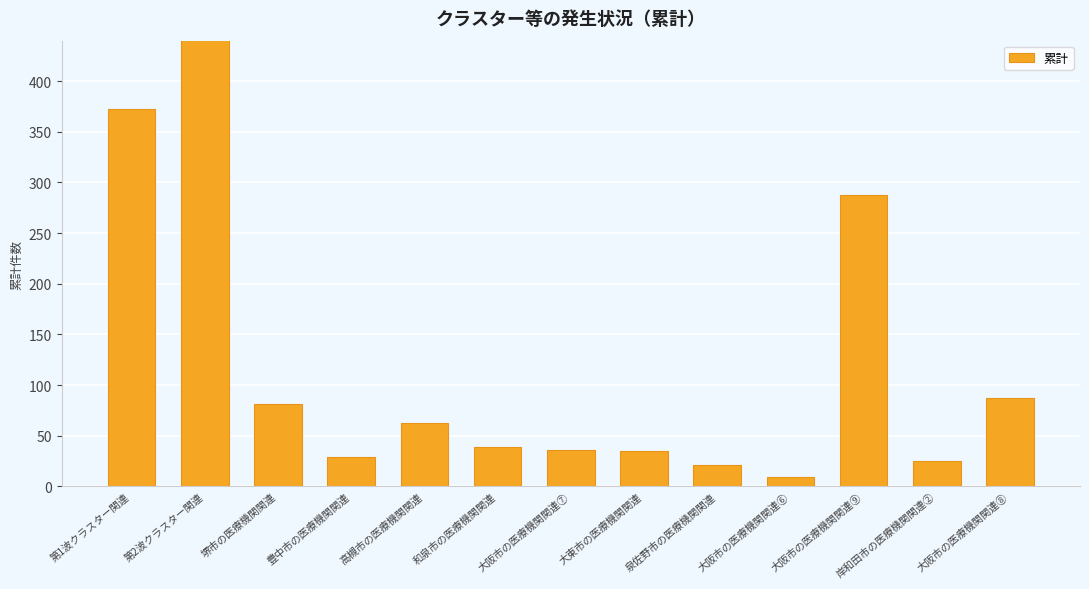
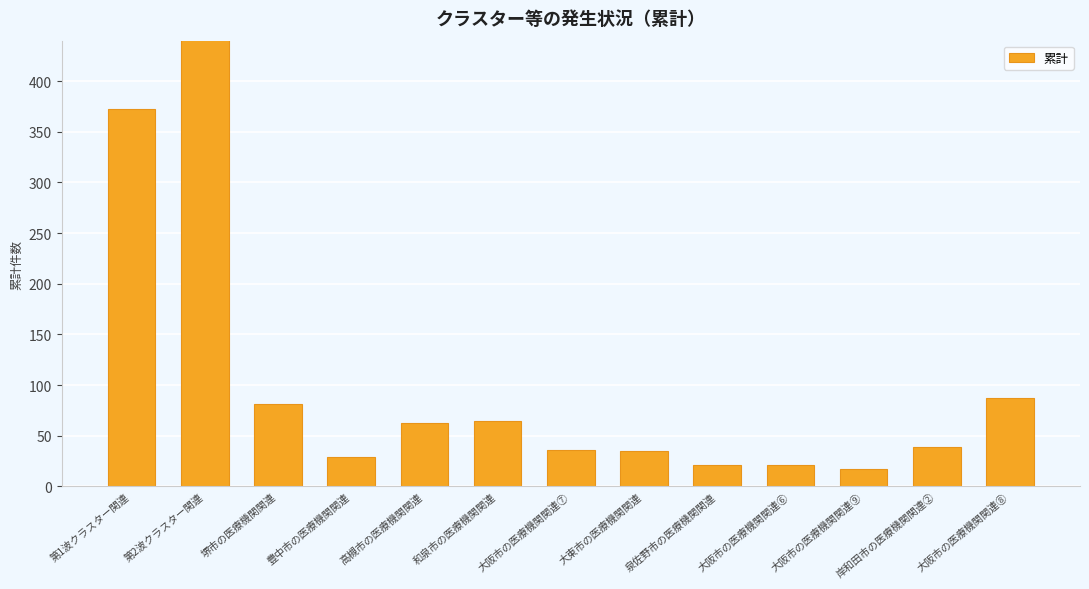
  {
    "第1波クラスター関連": 373,
    "堺市の医療機関関連": 81,
    "豊中市の医療機関関連": 29,
    "高槻市の医療機関関連": 63,
-   "和泉市の医療機関関連": 39,
+   "和泉市の医療機関関連": 65,
    "大阪市の医療機関関連⑦": 36,
    "大東市の医療機関関連": 35,
    "泉佐野市の医療機関関連": 21,
-   "大阪市の医療機関関連⑥": 9,
-   "大阪市の医療機関関連⑨": 288,
-   "岸和田市の医療機関関連②": 25,
+   "大阪市の医療機関関連⑥": 21,
+   "大阪市の医療機関関連⑨": 17,
+   "岸和田市の医療機関関連②": 39,
    "大阪市の医療機関関連⑧": 87
  }
